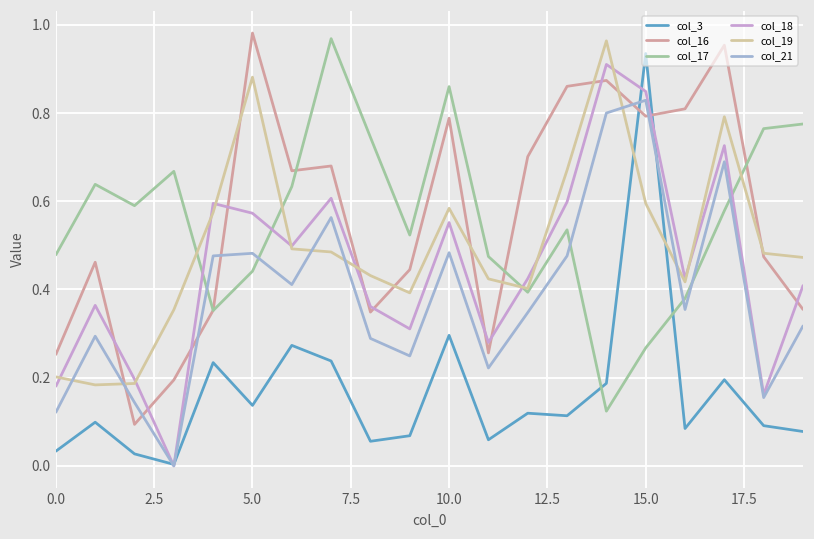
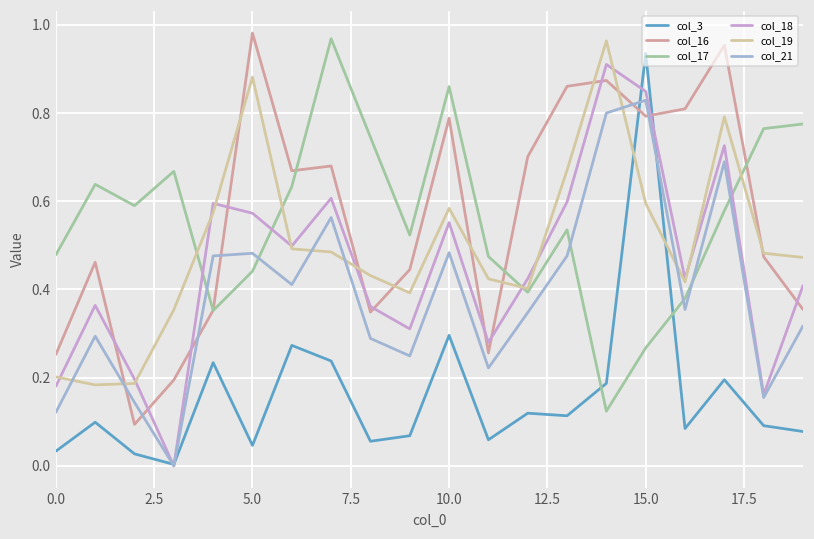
  {
    "col_3": {
      "0.0": 0.03,
-     "5.0": 0.14,
+     "5.0": 0.05,
      "10.0": 0.30
    }
  }
